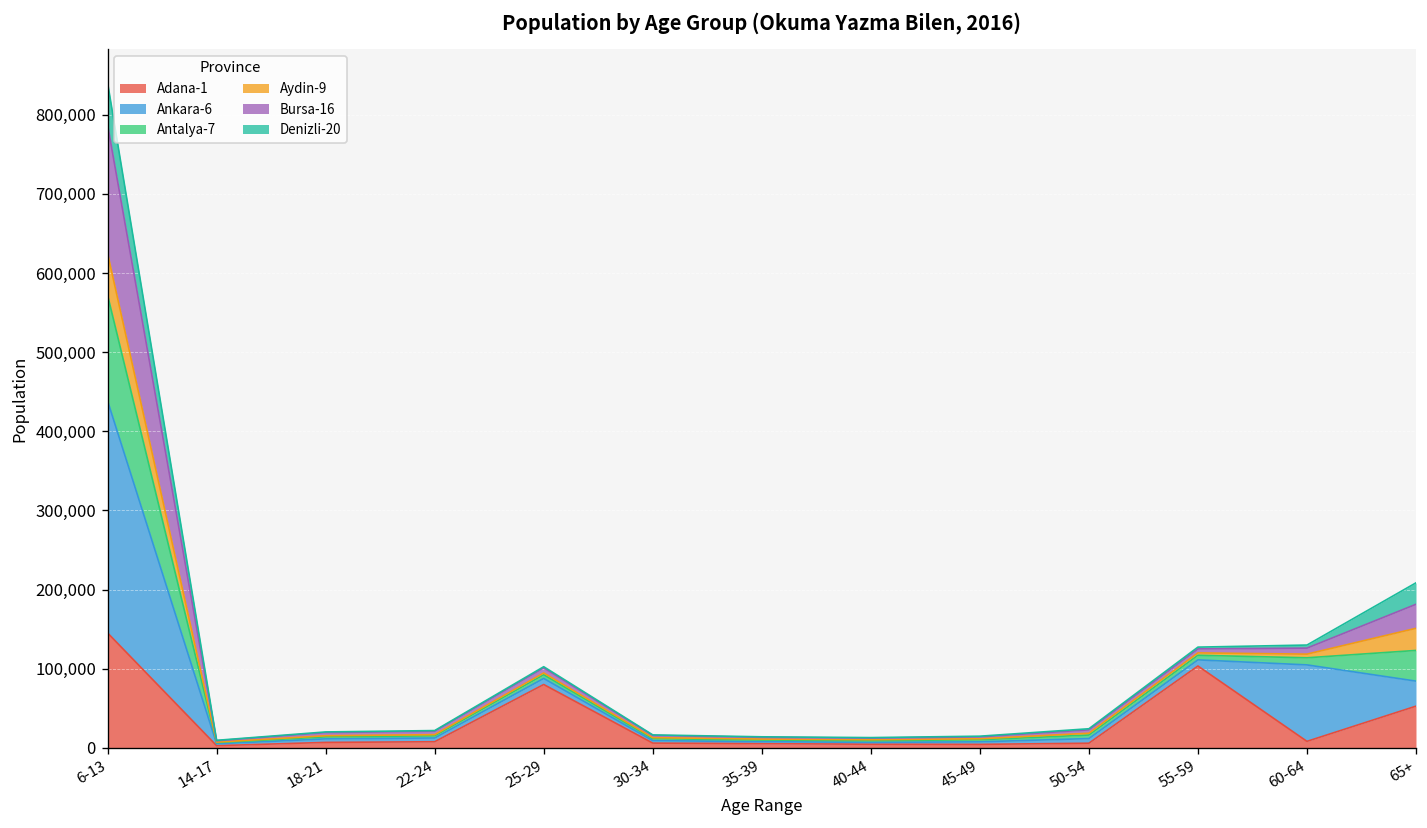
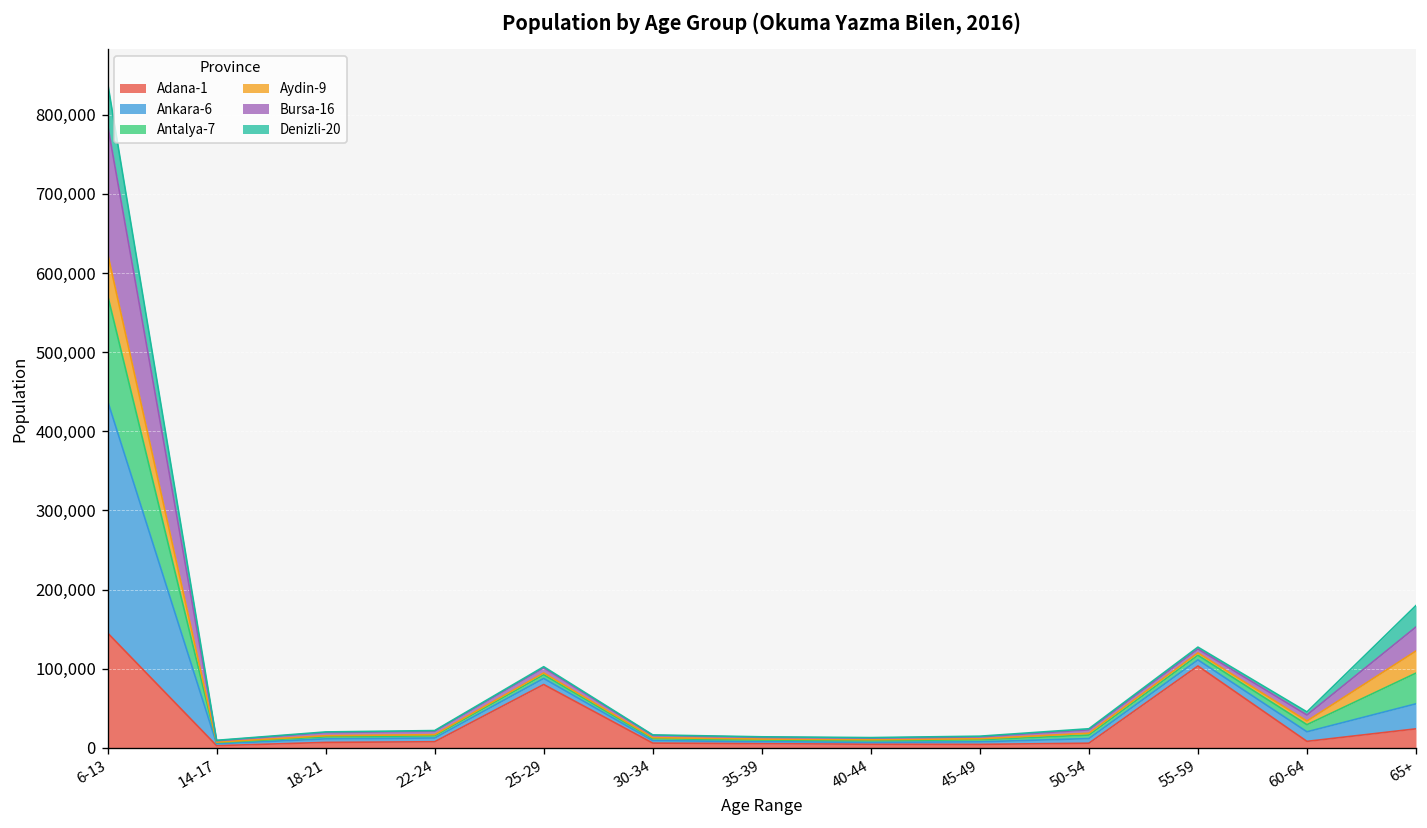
  {
    "Adana-1": {
      "6-13": "150,000",
      "18-21": "10,000",
      "22-24": "10,000",
      "25-29": "80,000",
      "50-54": "10,000",
      "55-59": "100,000",
      "60-64": "10,000",
-     "65+": "50,000"
+     "65+": "20,000"
    },
    "Ankara-6": {
      "6-13": "290,000",
      "25-29": "10,000",
      "50-54": "10,000",
      "55-59": "10,000",
-     "60-64": "100,000",
+     "60-64": "10,000",
      "65+": "30,000"
    },
    "Aydin-9": {
      "6-13": "50,000",
      "60-64": "0",
      "65+": "30,000"
    },
    "Bursa-16": {
      "6-13": "160,000",
      "65+": "30,000"
    }
  }
